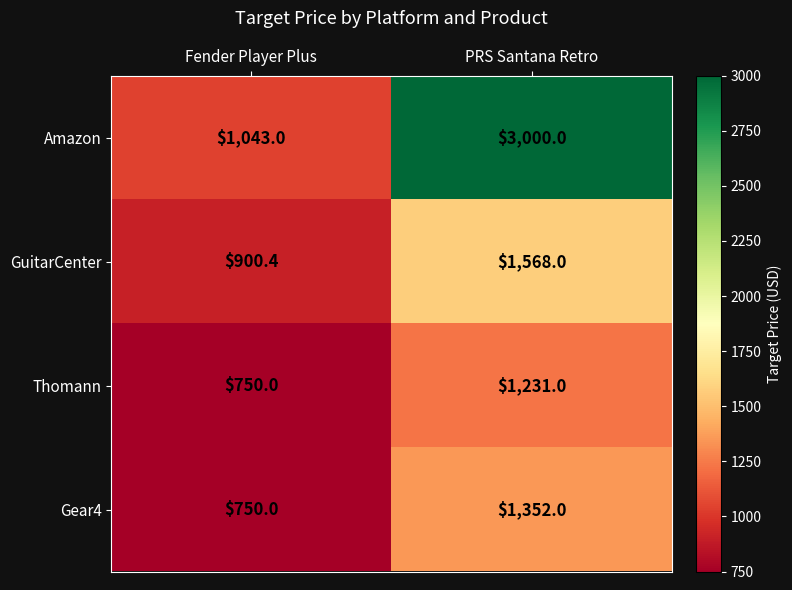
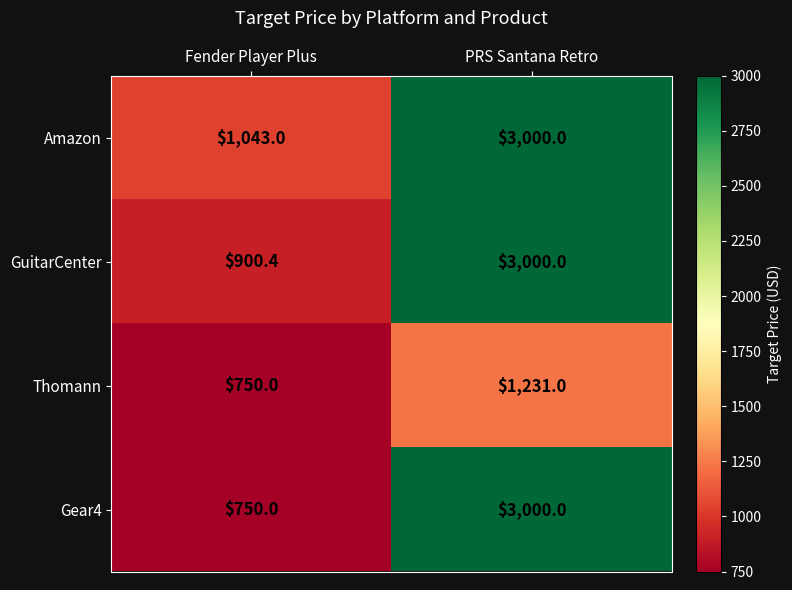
  {
    "Amazon": {
      "Fender Player Plus": "$1,043.0",
      "PRS Santana Retro": "$3,000.0"
    },
    "GuitarCenter": {
      "Fender Player Plus": "$900.4",
-     "PRS Santana Retro": "$1,568.0"
+     "PRS Santana Retro": "$3,000.0"
    },
    "Thomann": {
      "Fender Player Plus": "$750.0",
      "PRS Santana Retro": "$1,231.0"
    },
    "Gear4": {
      "Fender Player Plus": "$750.0",
-     "PRS Santana Retro": "$1,352.0"
+     "PRS Santana Retro": "$3,000.0"
    }
  }
